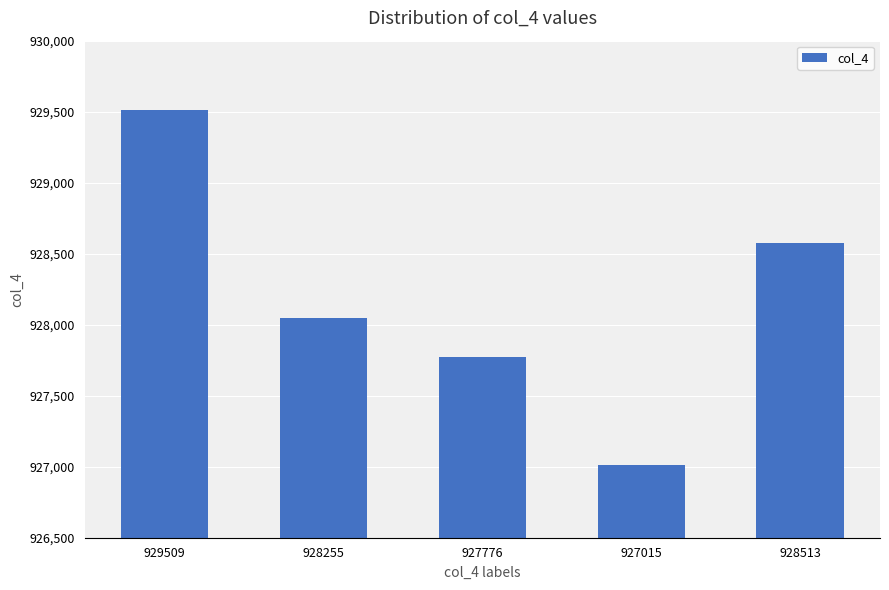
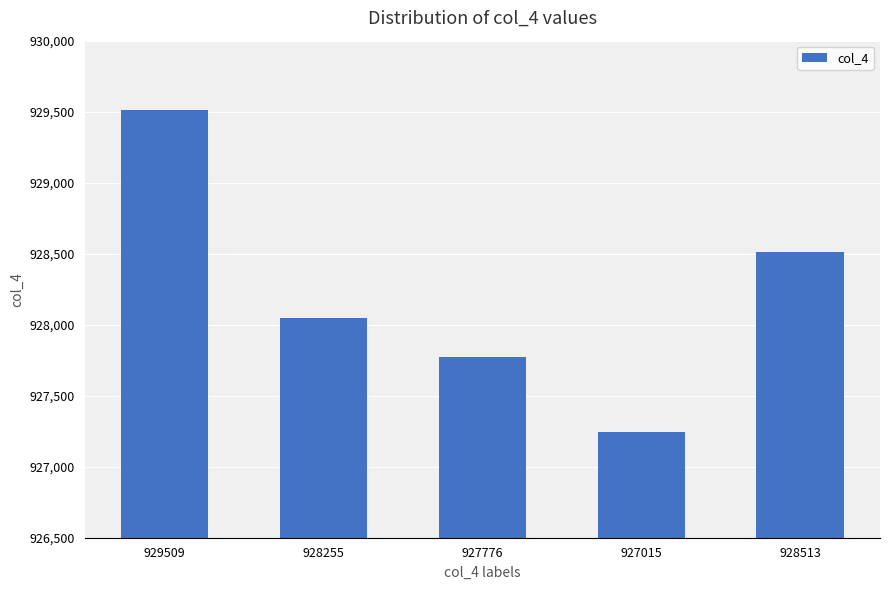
  {
    "929509": "929,510",
    "928255": "928,050",
    "927776": "927,780",
-   "927015": "927,020",
-   "928513": "928,570"
+   "927015": "927,250",
+   "928513": "928,510"
  }
